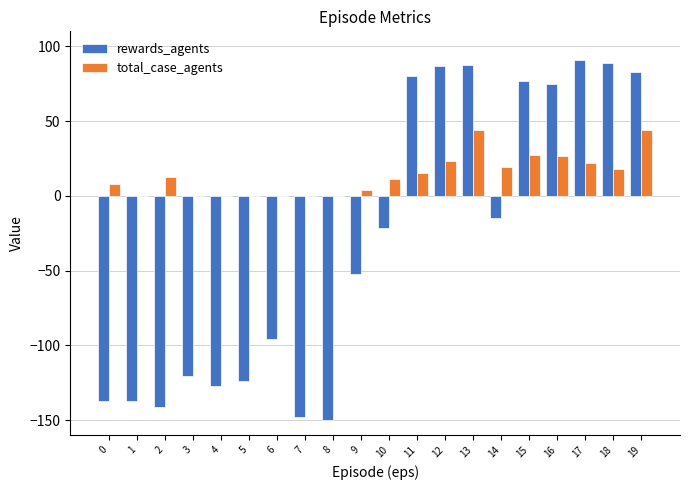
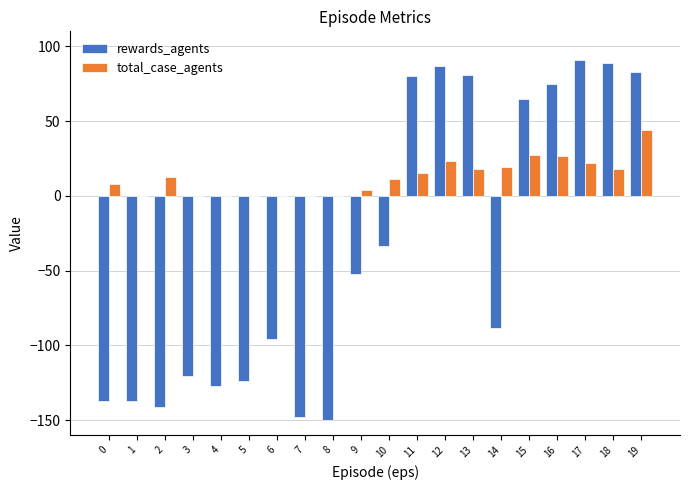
  {
    "rewards_agents": {
      "0": -138,
      "1": -138,
      "2": -142,
      "3": -121,
      "4": -127,
      "5": -124,
      "6": -96,
      "7": -148,
      "8": -150,
      "9": -52,
-     "10": -22,
+     "10": -34,
      "11": 80,
      "12": 87,
-     "13": 88,
-     "14": -15,
-     "15": 77,
+     "13": 81,
+     "14": -88,
+     "15": 65,
      "16": 75,
      "17": 91,
      "18": 89,
      "19": 83
    },
    "total_case_agents": {
      "0": 8,
      "1": 0,
      "2": 13,
      "3": 0,
      "4": 0,
      "5": 0,
      "6": 0,
      "7": 0,
      "8": 0,
      "9": 4,
      "10": 12,
      "11": 15,
      "12": 24,
-     "13": 44,
+     "13": 18,
      "14": 20,
      "15": 27,
      "16": 27,
      "17": 22,
      "18": 18,
      "19": 44
    }
  }
